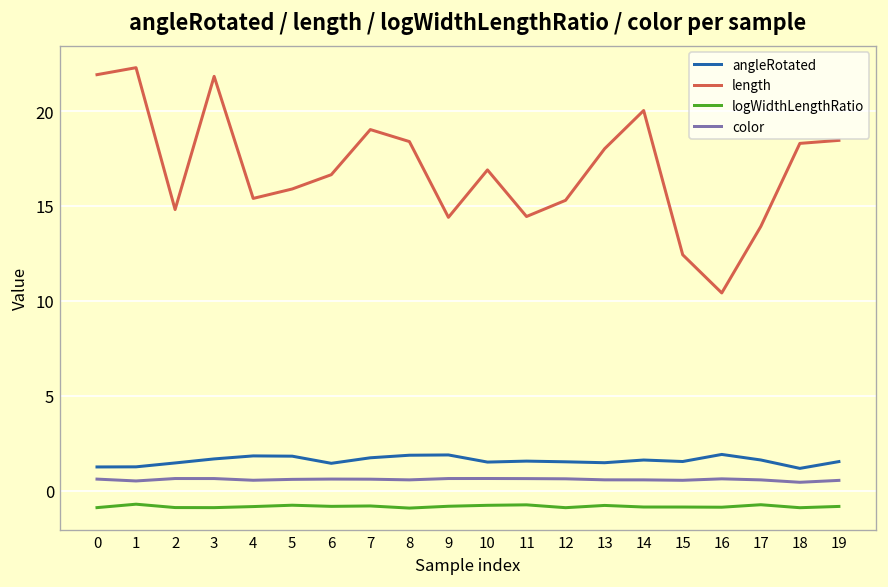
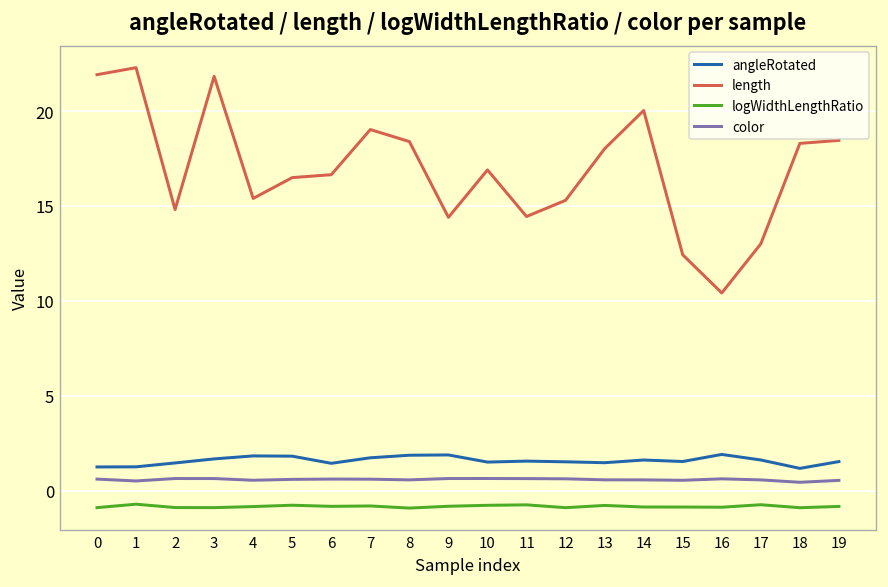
  {
    "angleRotated": {
      "0": 1.2,
      "1": 1.3,
      "2": 1.5,
      "3": 1.7,
      "4": 1.8,
      "5": 1.8,
      "6": 1.4,
      "7": 1.7,
      "8": 1.9,
      "9": 1.9,
      "10": 1.5,
      "11": 1.6,
      "12": 1.5,
      "13": 1.5,
      "14": 1.6,
      "15": 1.5,
      "16": 1.9,
      "17": 1.6,
      "18": 1.2,
      "19": 1.5
    },
    "length": {
      "0": 21.9,
      "1": 22.3,
      "2": 14.8,
      "3": 21.8,
      "4": 15.4,
-     "5": 15.9,
+     "5": 16.5,
      "6": 16.6,
      "7": 19.0,
      "8": 18.4,
      "9": 14.4,
      "10": 16.9,
      "11": 14.4,
      "12": 15.3,
      "13": 18.0,
      "14": 20.0,
      "15": 12.4,
      "16": 10.4,
-     "17": 13.9,
+     "17": 13.0,
      "18": 18.3,
      "19": 18.5
    },
    "logWidthLengthRatio": {
      "0": -0.9,
      "1": -0.7,
      "2": -0.9,
      "3": -0.9,
      "4": -0.8,
      "5": -0.8,
      "6": -0.8,
      "7": -0.8,
      "8": -0.9,
      "9": -0.8,
      "10": -0.8,
      "11": -0.7,
      "12": -0.9,
      "13": -0.8,
      "14": -0.9,
      "15": -0.9,
      "16": -0.9,
      "17": -0.7,
      "18": -0.9,
      "19": -0.8
    },
    "color": {
      "0": 0.6,
      "1": 0.5,
      "2": 0.6,
      "3": 0.6,
      "4": 0.5,
      "5": 0.6,
      "6": 0.6,
      "7": 0.6,
      "8": 0.6,
      "9": 0.6,
      "10": 0.6,
      "11": 0.6,
      "12": 0.6,
      "13": 0.6,
      "14": 0.6,
      "15": 0.5,
      "16": 0.6,
      "17": 0.6,
      "18": 0.4,
      "19": 0.5
    }
  }
